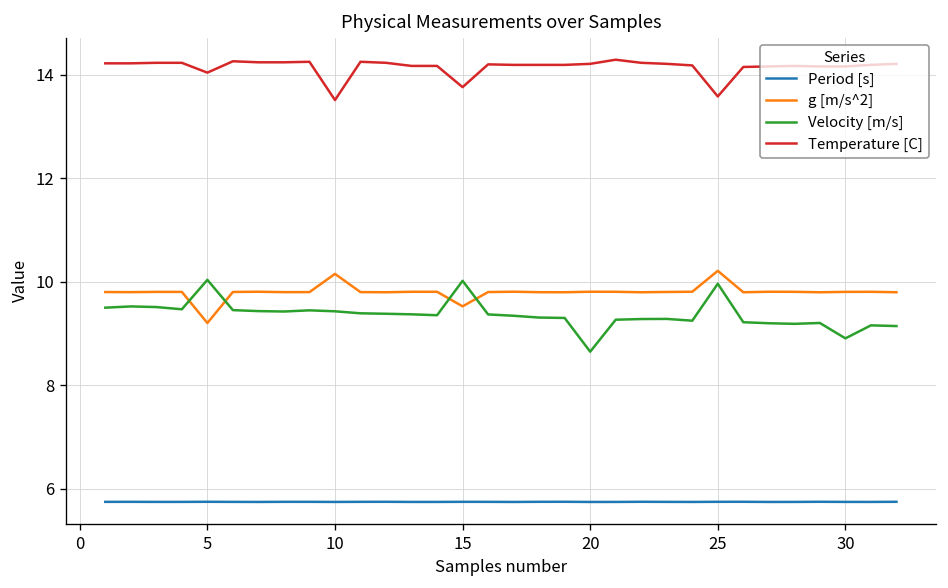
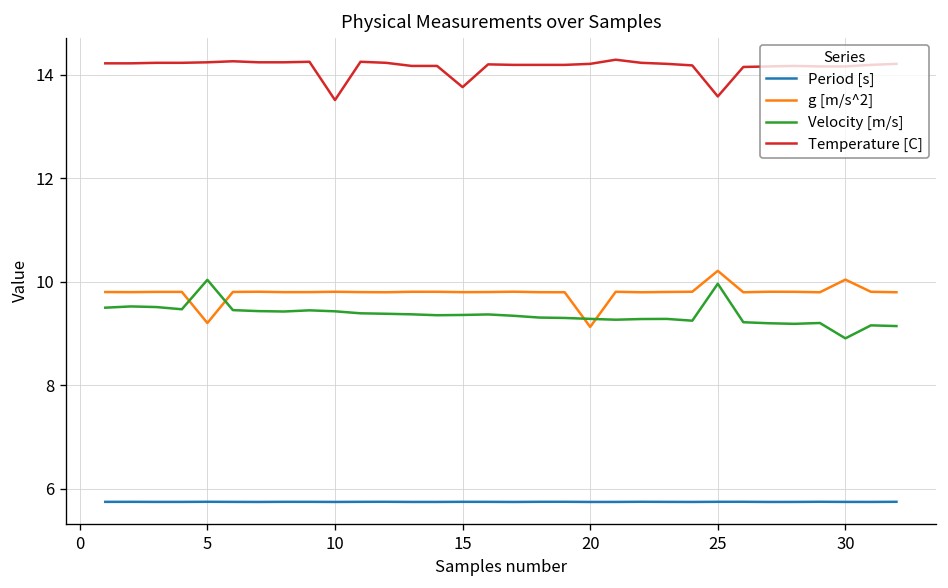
  {
    "Period [s]": {
      "5": 5.7,
      "10": 5.7,
      "15": 5.7,
      "20": 5.7,
      "25": 5.7,
      "30": 5.7
    },
    "g [m/s^2]": {
      "5": 9.2,
-     "10": 10.2,
-     "15": 9.5,
-     "20": 9.8,
+     "10": 9.8,
+     "15": 9.8,
+     "20": 9.1,
      "25": 10.2,
-     "30": 9.8
+     "30": 10.0
    },
    "Velocity [m/s]": {
      "5": 10.0,
      "10": 9.4,
-     "15": 10.0,
-     "20": 8.6,
+     "15": 9.4,
+     "20": 9.3,
      "25": 10.0,
      "30": 8.9
    },
    "Temperature [C]": {
-     "5": 14.0,
+     "5": 14.2,
      "10": 13.5,
      "15": 13.8,
      "20": 14.2,
      "25": 13.6
    }
  }
